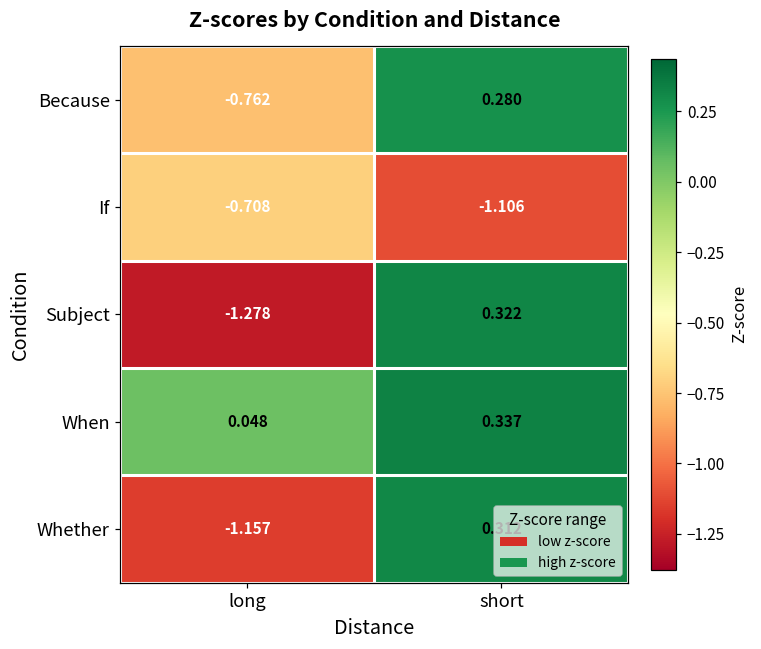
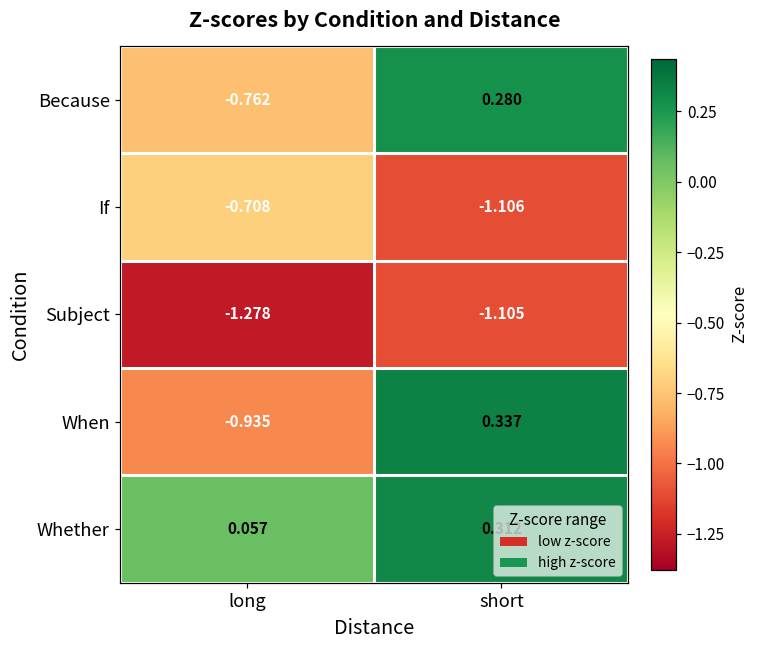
  {
    "Because": {
      "long": -0.762,
      "short": 0.280
    },
    "If": {
      "long": -0.708,
      "short": -1.106
    },
    "Subject": {
      "long": -1.278,
-     "short": 0.322
+     "short": -1.105
    },
    "When": {
-     "long": 0.048,
+     "long": -0.935,
      "short": 0.337
    },
    "Whether": {
-     "long": -1.157
+     "long": 0.057
    }
  }
